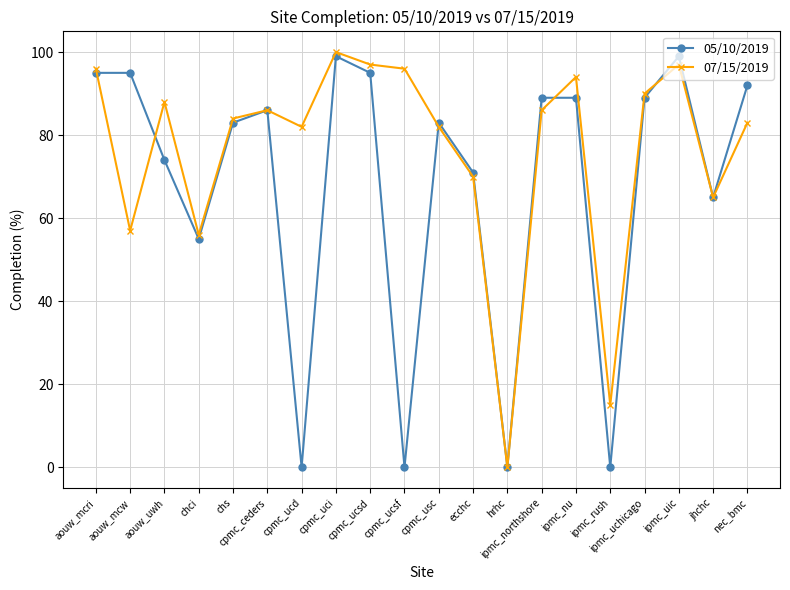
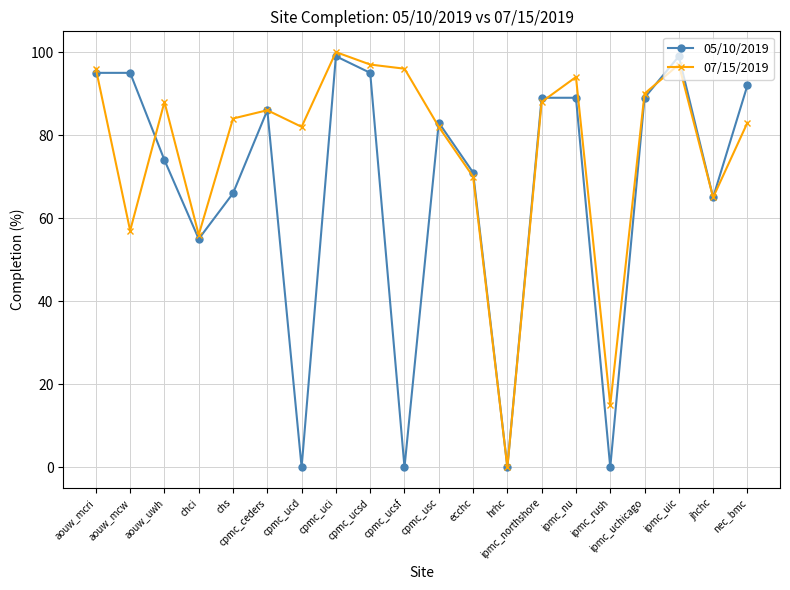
  {
    "05/10/2019": {
      "aouw_mcri": 95,
      "aouw_mcw": 95,
      "aouw_uwh": 74,
      "chci": 55,
-     "chs": 83,
+     "chs": 66,
      "cpmc_ucd": 0,
      "cpmc_uci": 99,
      "cpmc_ucsd": 95,
      "cpmc_ucsf": 0,
      "cpmc_usc": 83,
      "ecchc": 71,
      "ipmc_northshore": 89,
      "ipmc_nu": 89,
      "ipmc_rush": 0,
      "ipmc_uchicago": 89,
      "nec_bmc": 92
    },
    "07/15/2019": {
      "aouw_mcri": 96,
      "aouw_mcw": 57,
      "aouw_uwh": 88,
      "chci": 56,
      "chs": 84,
      "cpmc_ucd": 82,
      "cpmc_uci": 100,
      "cpmc_ucsd": 97,
      "cpmc_ucsf": 96,
      "cpmc_usc": 82,
      "ecchc": 70,
-     "ipmc_northshore": 86,
+     "ipmc_northshore": 88,
      "ipmc_nu": 94,
      "ipmc_rush": 15,
      "ipmc_uchicago": 90,
      "nec_bmc": 83
    }
  }
